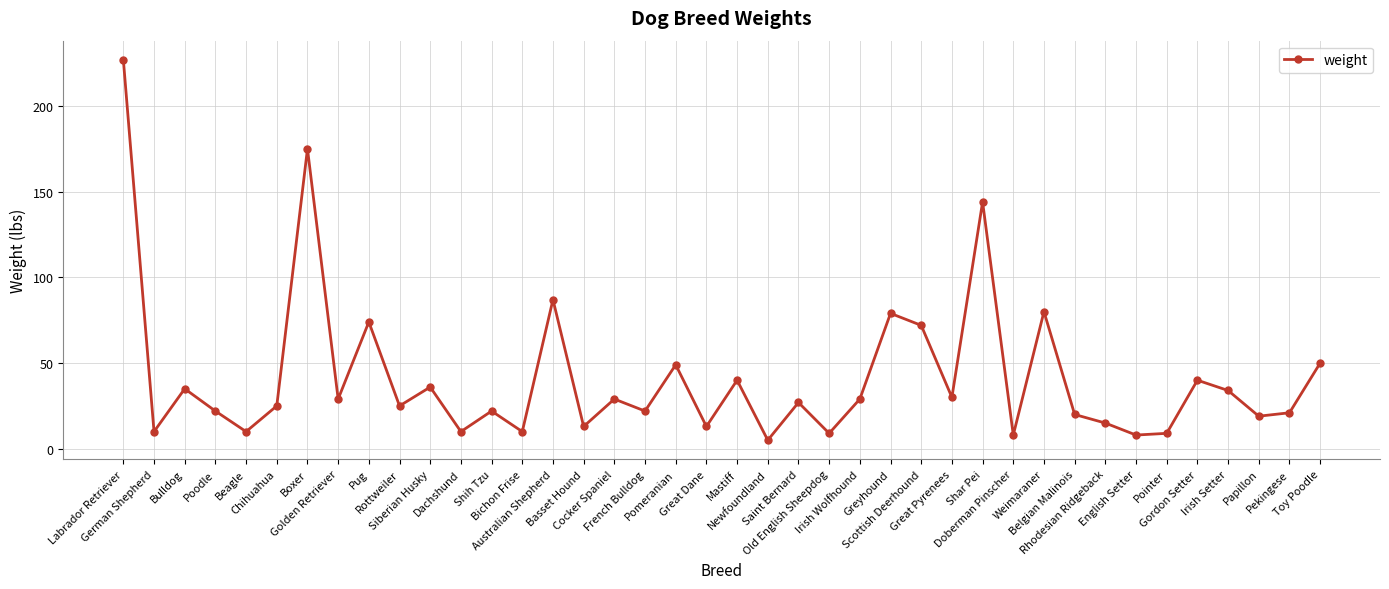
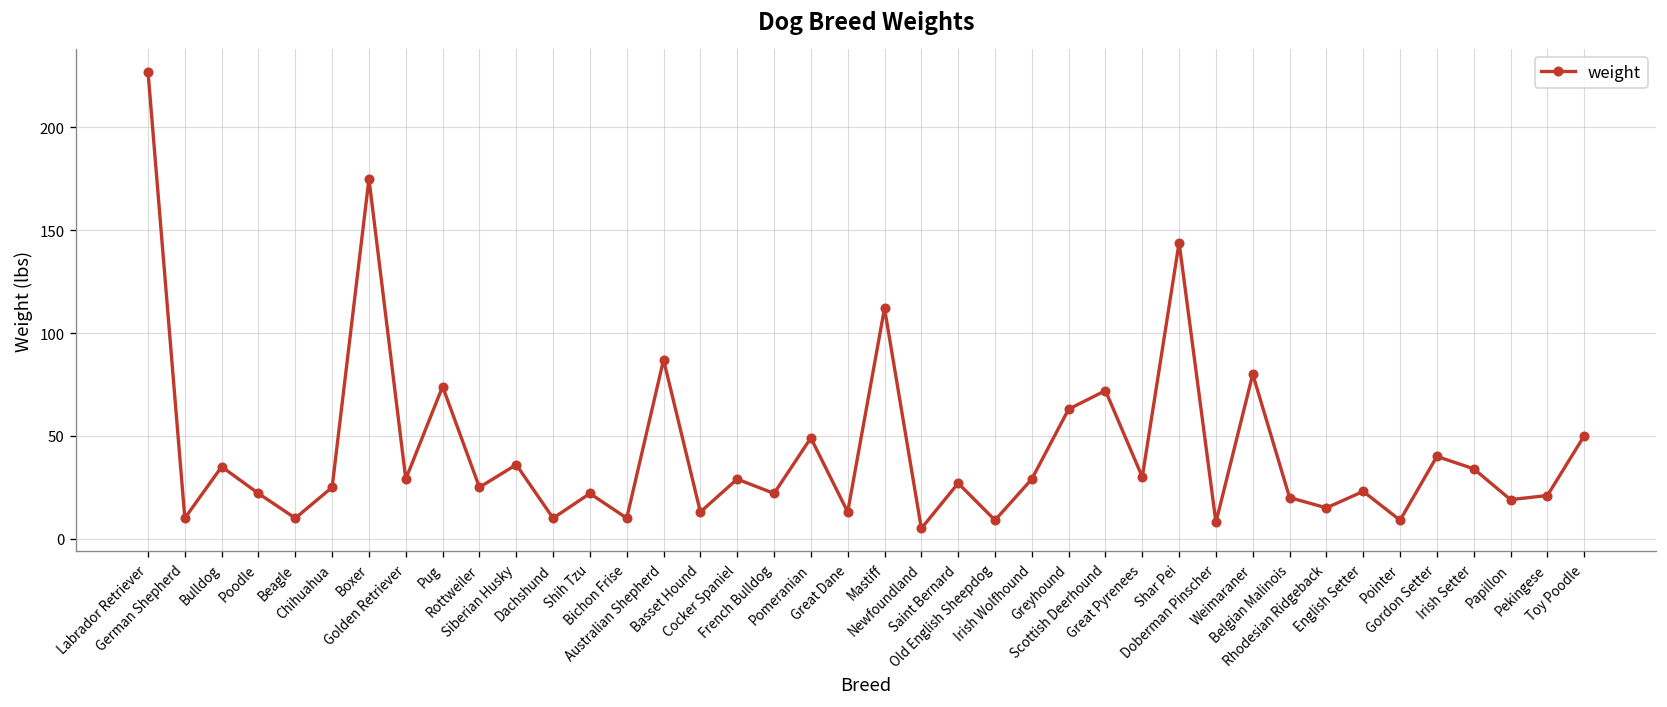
  {
    "Labrador Retriever": 227,
    "German Shepherd": 10,
    "Bulldog": 35,
    "Poodle": 22,
    "Beagle": 10,
    "Chihuahua": 25,
    "Boxer": 175,
    "Golden Retriever": 29,
    "Pug": 74,
    "Rottweiler": 25,
    "Siberian Husky": 36,
    "Dachshund": 10,
    "Shih Tzu": 22,
    "Bichon Frise": 10,
    "Australian Shepherd": 87,
    "Basset Hound": 13,
    "Cocker Spaniel": 29,
    "French Bulldog": 22,
    "Pomeranian": 49,
    "Great Dane": 13,
-   "Mastiff": 40,
+   "Mastiff": 112,
    "Newfoundland": 5,
    "Saint Bernard": 27,
    "Old English Sheepdog": 9,
    "Irish Wolfhound": 29,
-   "Greyhound": 79,
+   "Greyhound": 63,
    "Scottish Deerhound": 72,
    "Great Pyrenees": 30,
    "Shar Pei": 144,
    "Doberman Pinscher": 8,
    "Weimaraner": 80,
    "Belgian Malinois": 20,
    "Rhodesian Ridgeback": 15,
-   "English Setter": 8,
+   "English Setter": 23,
    "Pointer": 9,
    "Gordon Setter": 40,
    "Irish Setter": 34,
    "Papillon": 19,
    "Pekingese": 21,
    "Toy Poodle": 50
  }
